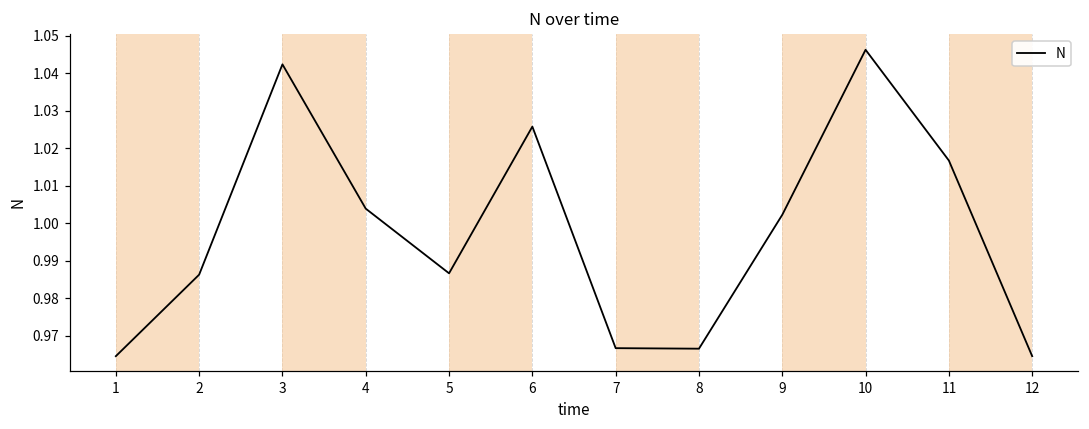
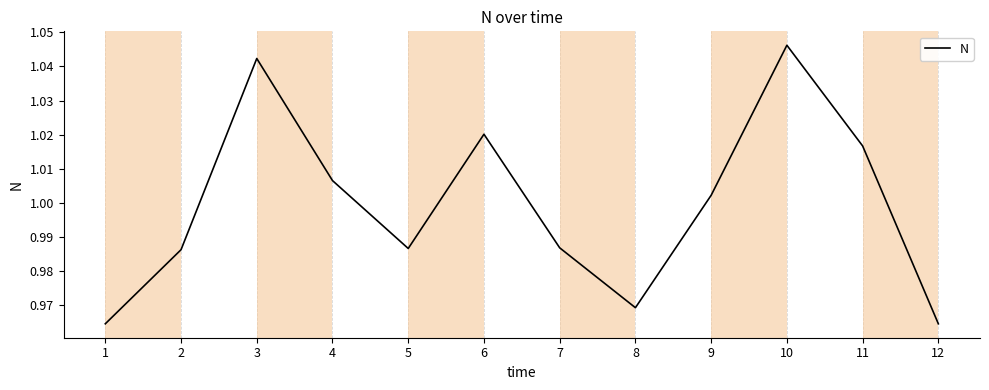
  {
    "1": 0.964,
    "2": 0.986,
    "3": 1.042,
-   "4": 1.004,
+   "4": 1.007,
    "5": 0.987,
-   "6": 1.026,
-   "7": 0.967,
-   "8": 0.966,
+   "6": 1.020,
+   "7": 0.987,
+   "8": 0.969,
    "9": 1.002,
    "10": 1.046,
    "11": 1.017,
    "12": 0.964
  }
